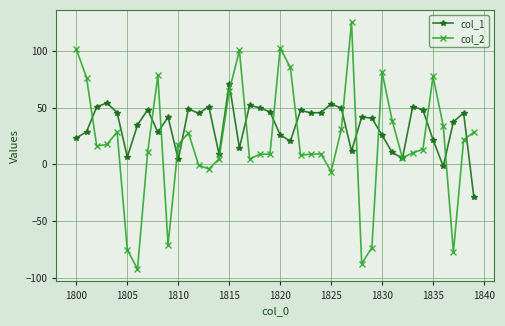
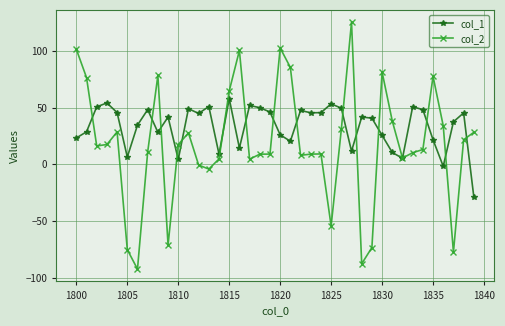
  {
    "col_1": {
      "1800": 23,
      "1805": 6,
      "1810": 4,
-     "1815": 71,
+     "1815": 58,
      "1820": 26,
      "1825": 53,
      "1830": 26,
      "1835": 22
    },
    "col_2": {
      "1800": 102,
      "1805": -75,
      "1810": 17,
      "1815": 65,
      "1820": 103,
-     "1825": -6,
+     "1825": -54,
      "1830": 81,
      "1835": 78
    }
  }
